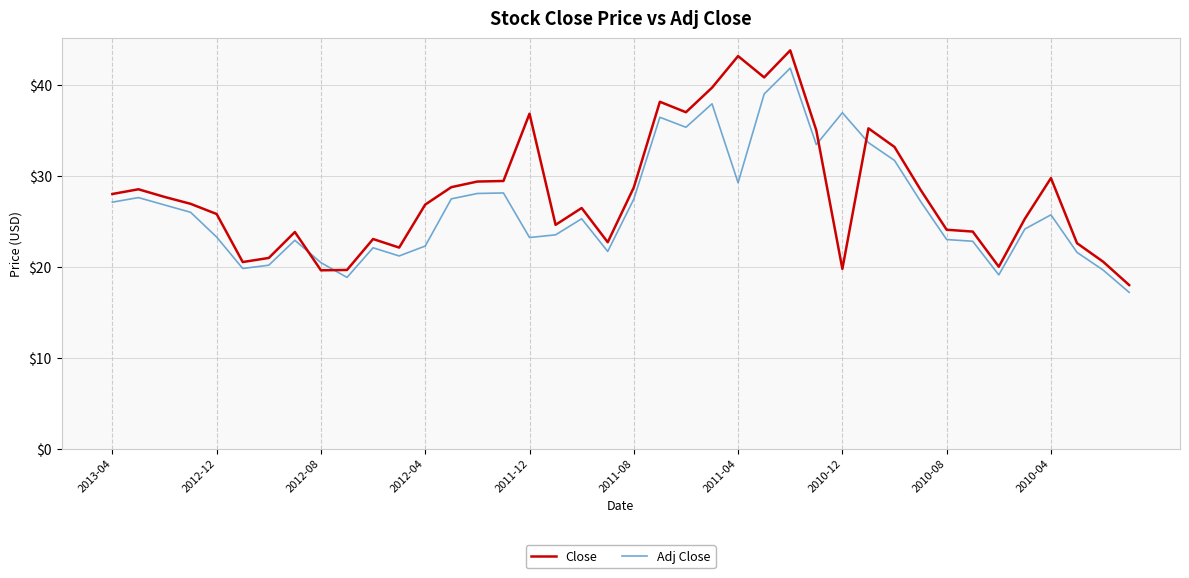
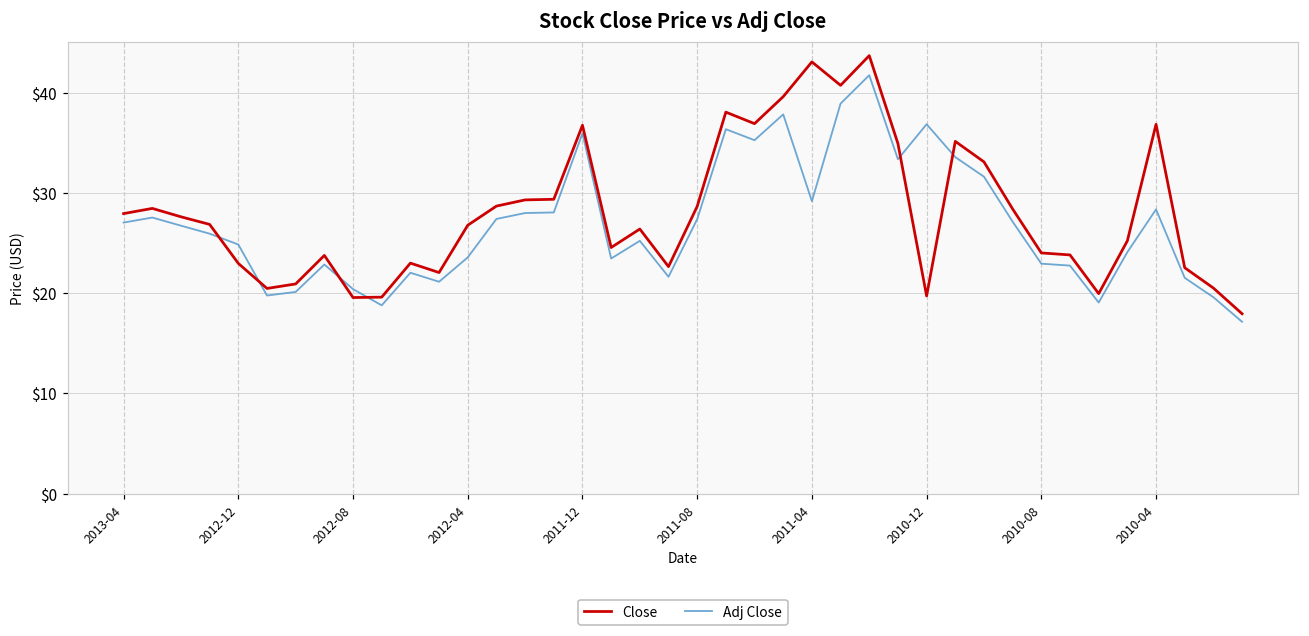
  {
    "Close": {
      "2013-04": "$28",
-     "2012-12": "$26",
+     "2012-12": "$23",
      "2012-08": "$20",
      "2012-04": "$27",
      "2011-12": "$37",
      "2011-08": "$29",
      "2011-04": "$43",
      "2010-12": "$20",
      "2010-08": "$24",
-     "2010-04": "$30"
+     "2010-04": "$37"
    },
    "Adj Close": {
      "2013-04": "$27",
-     "2012-12": "$23",
+     "2012-12": "$25",
      "2012-08": "$20",
-     "2012-04": "$22",
-     "2011-12": "$23",
+     "2012-04": "$24",
+     "2011-12": "$36",
      "2011-08": "$27",
      "2011-04": "$29",
      "2010-12": "$37",
      "2010-08": "$23",
-     "2010-04": "$26"
+     "2010-04": "$28"
    }
  }
